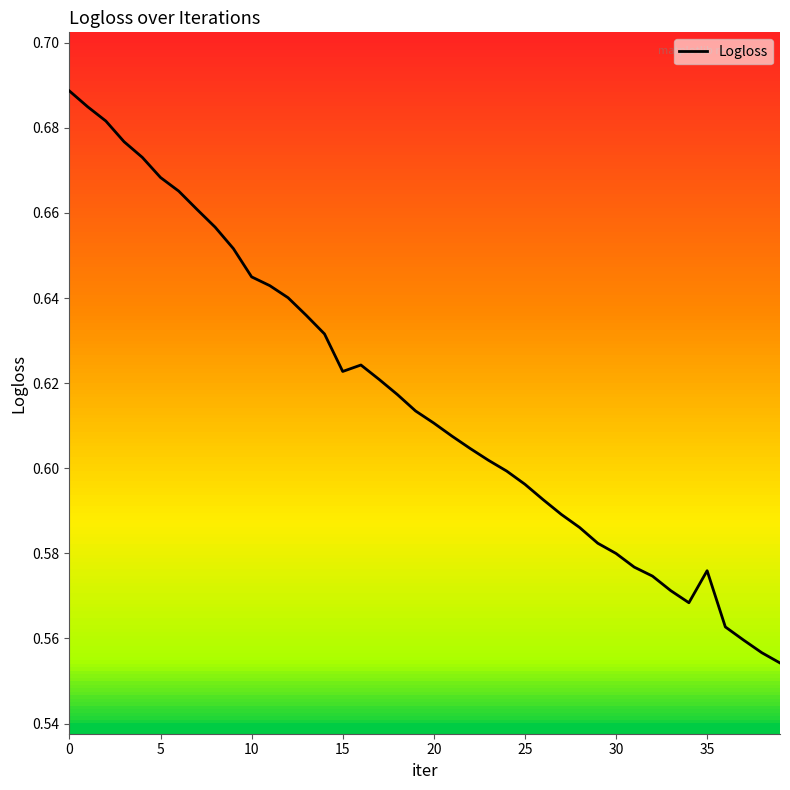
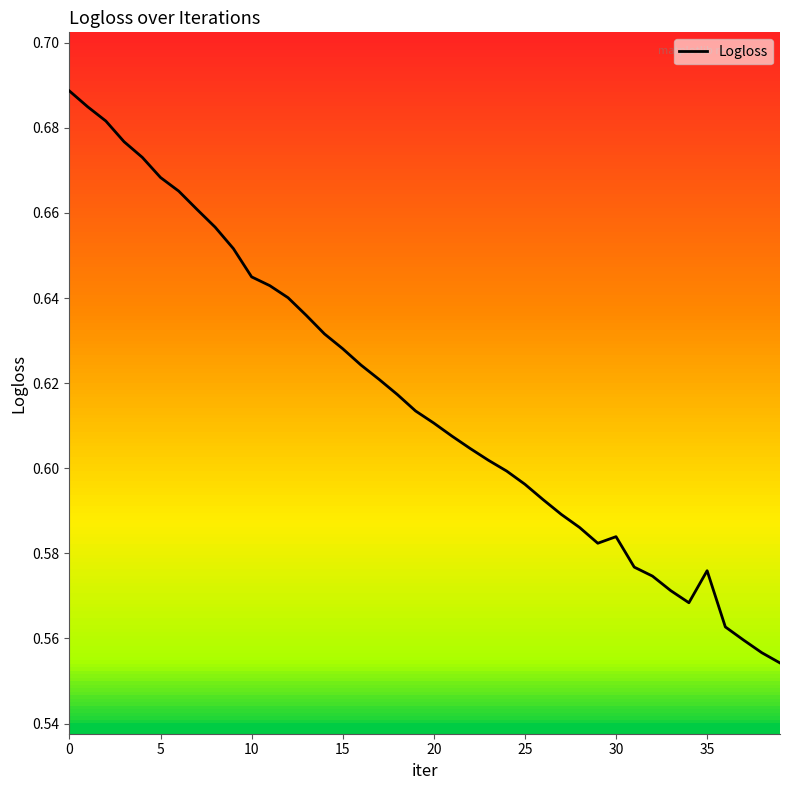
  {
    "0": 0.689,
    "5": 0.668,
    "10": 0.645,
-   "15": 0.623,
+   "15": 0.628,
    "20": 0.611,
    "25": 0.596,
-   "30": 0.580,
+   "30": 0.584,
    "35": 0.576
  }
